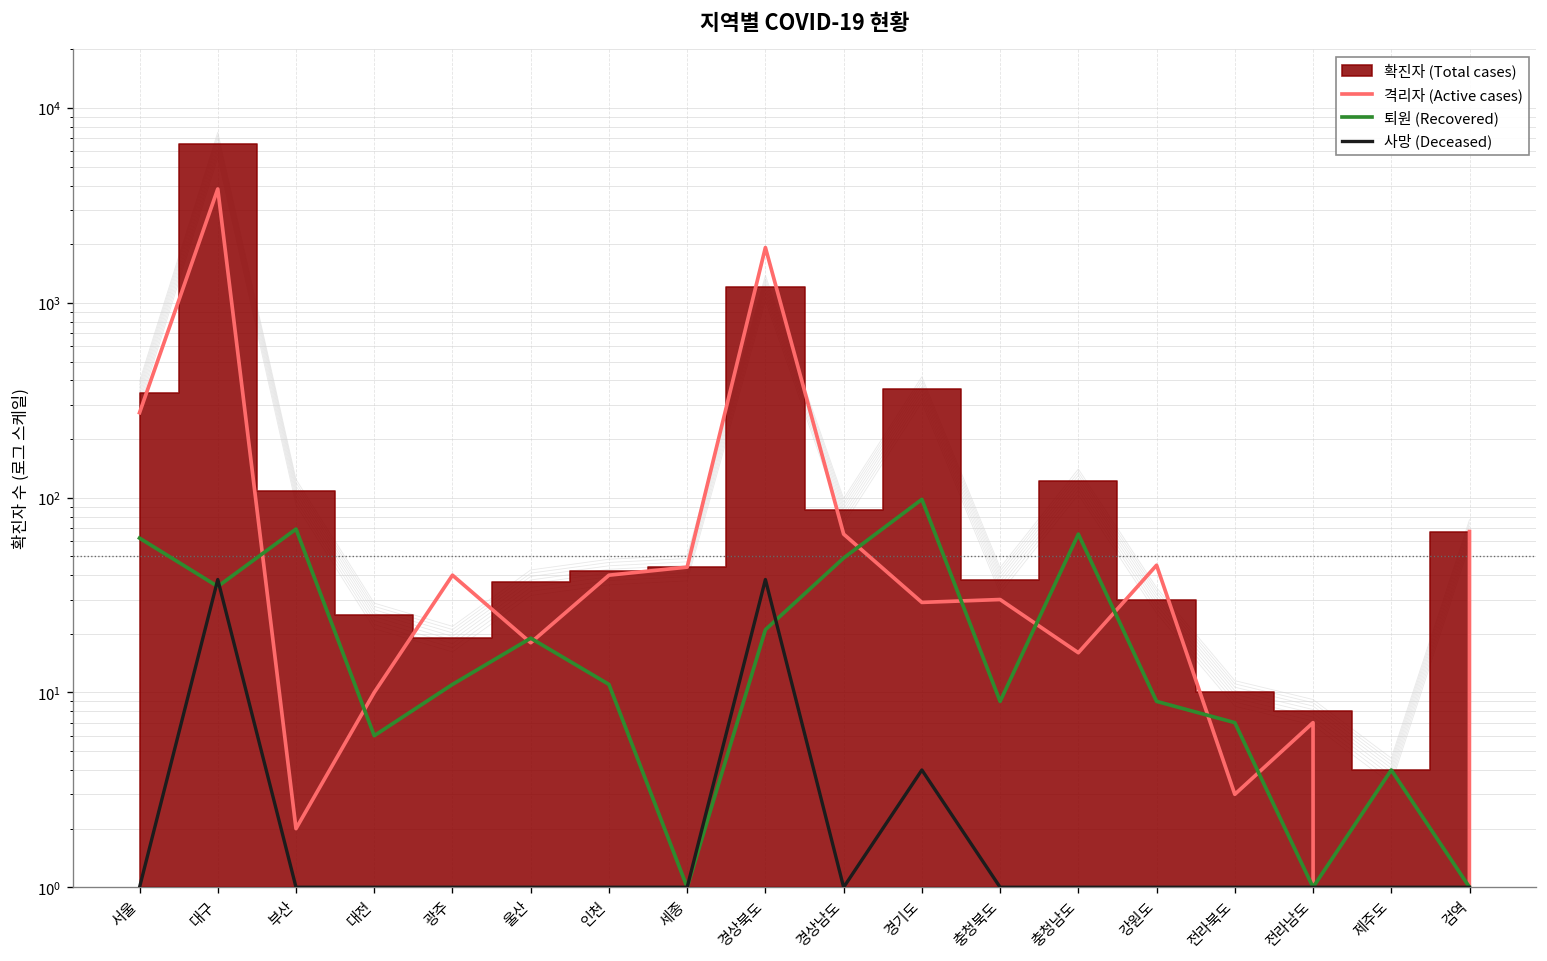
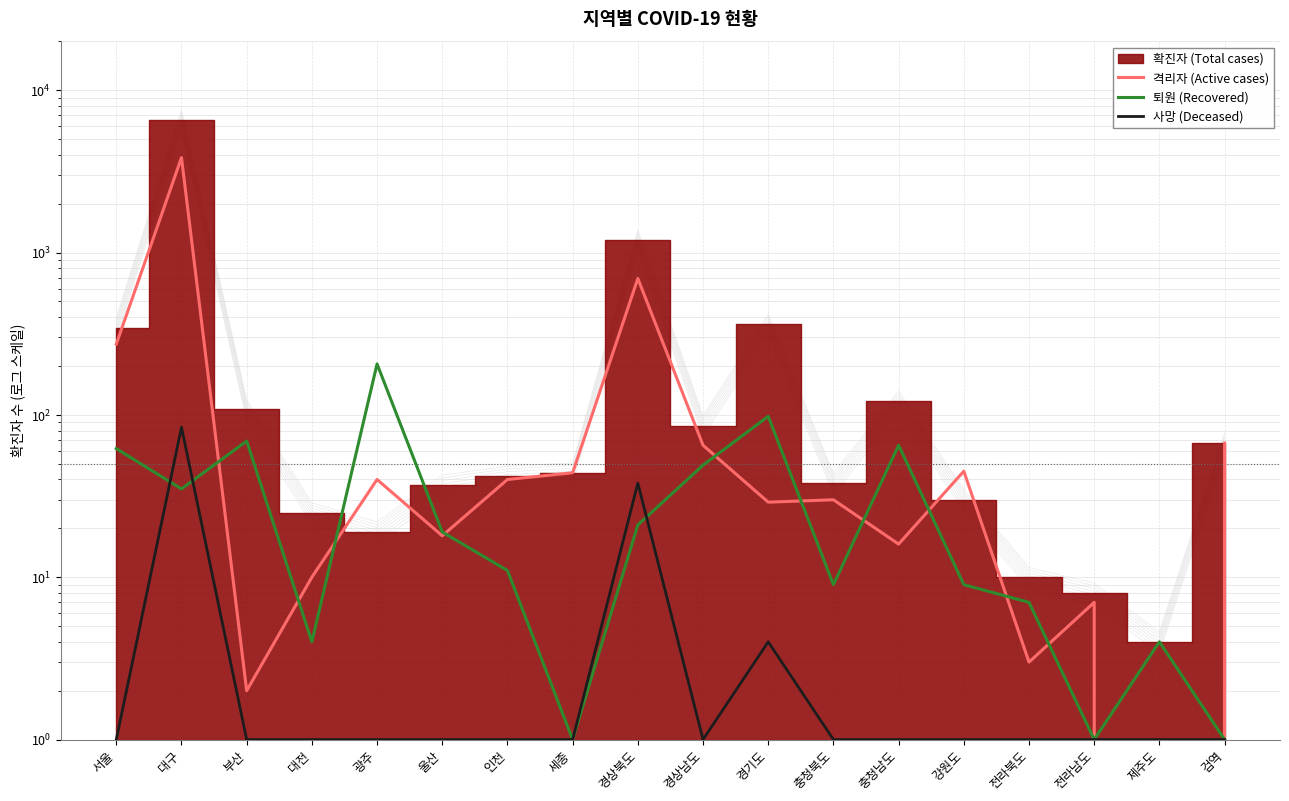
  {
    "격리자 (Active cases)": {
      "서울": 270,
      "대구": 3800,
      "부산": 2,
      "대전": 10,
      "광주": 40,
      "울산": 18,
-     "경상북도": 1900,
+     "경상북도": 690,
      "경상남도": 65,
      "경기도": 29,
      "충청북도": 30,
      "충청남도": 16,
      "강원도": 45,
      "전라북도": 3
    },
    "퇴원 (Recovered)": {
      "서울": 62,
      "대구": 35,
      "부산": 69,
-     "대전": 6,
-     "광주": 11,
+     "대전": 4,
+     "광주": 210,
      "울산": 19,
      "인천": 11,
      "경상북도": 21,
      "경상남도": 49,
      "경기도": 100,
      "충청북도": 9,
      "충청남도": 65,
      "강원도": 9,
      "전라북도": 7
    },
    "사망 (Deceased)": {
      "서울": 1,
-     "대구": 38,
+     "대구": 80,
      "부산": 1,
      "대전": 1,
      "광주": 1,
      "울산": 1,
      "인천": 1,
      "경상북도": 38,
      "경상남도": 1,
      "경기도": 4,
      "충청북도": 1,
      "충청남도": 1,
      "강원도": 1,
      "전라북도": 1,
      "제주도": 1
    }
  }
